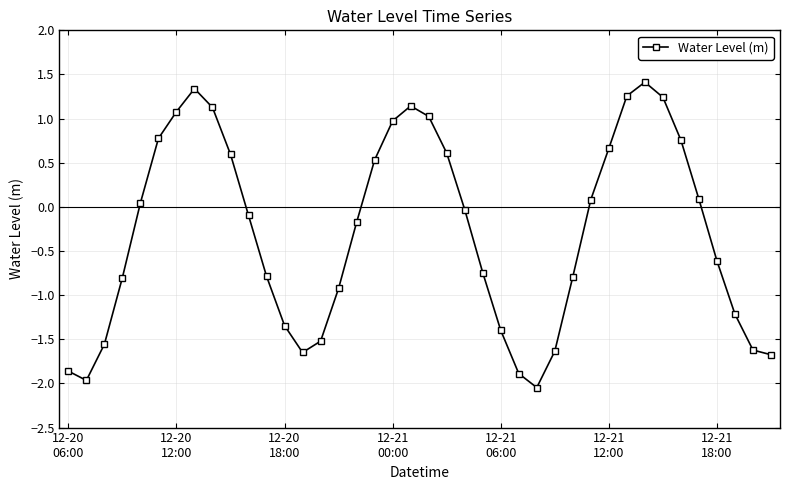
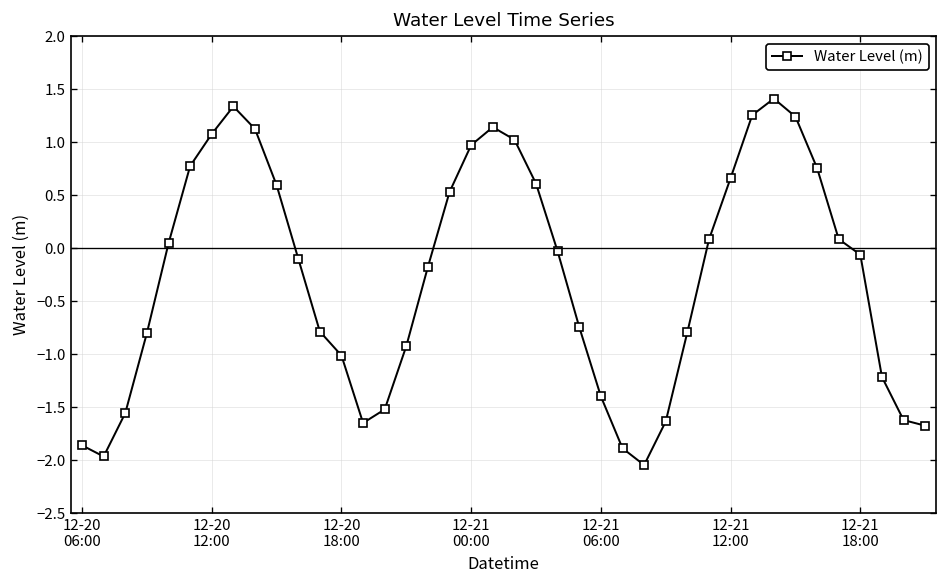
  {
    "12-20 06:00": -1.9,
    "12-20 12:00": 1.1,
-   "12-20 18:00": -1.3,
+   "12-20 18:00": -1.0,
    "12-21 00:00": 1.0,
    "12-21 06:00": -1.4,
    "12-21 12:00": 0.7,
-   "12-21 18:00": -0.6
+   "12-21 18:00": -0.1
  }
